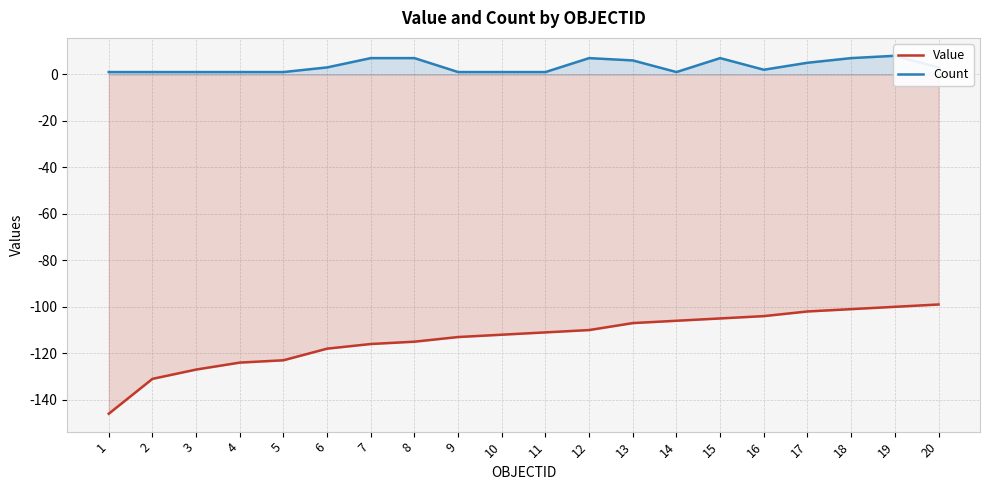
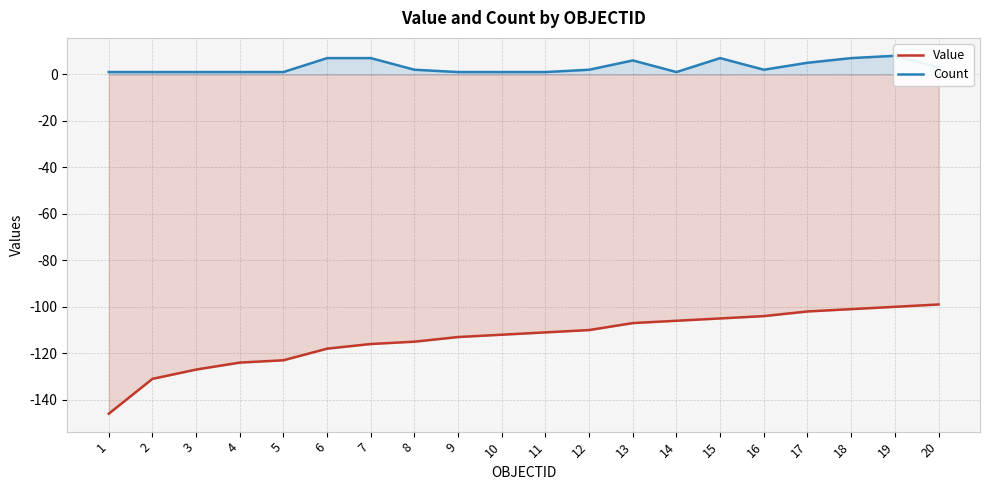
  {
    "Count": {
-     "6": 3,
+     "6": 7,
      "7": 7,
-     "8": 7,
-     "12": 7,
+     "8": 2,
+     "12": 2,
      "13": 6,
      "15": 7,
      "16": 2,
      "17": 5,
      "18": 7
    }
  }
